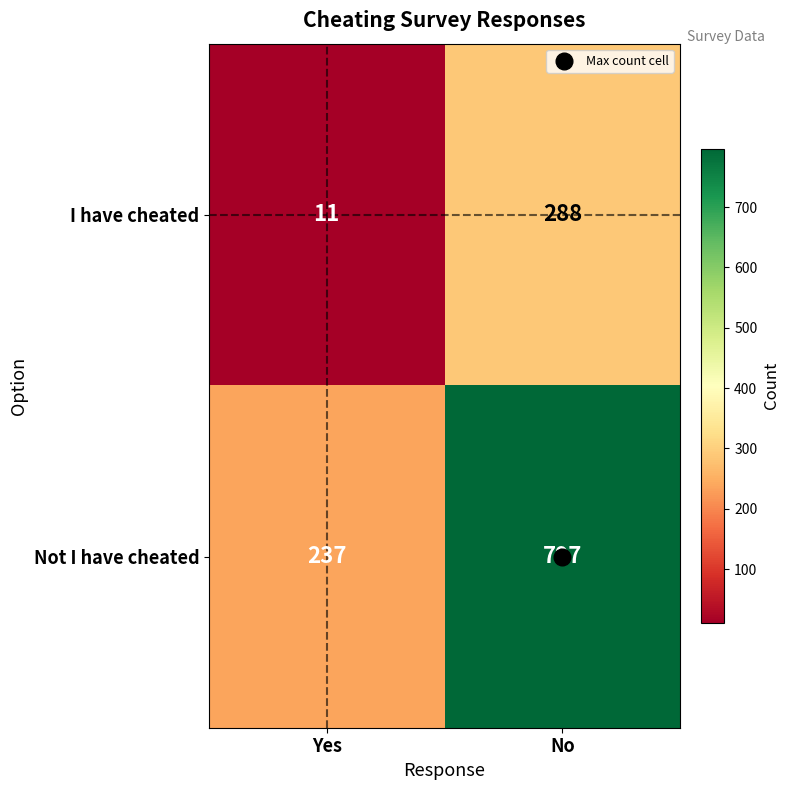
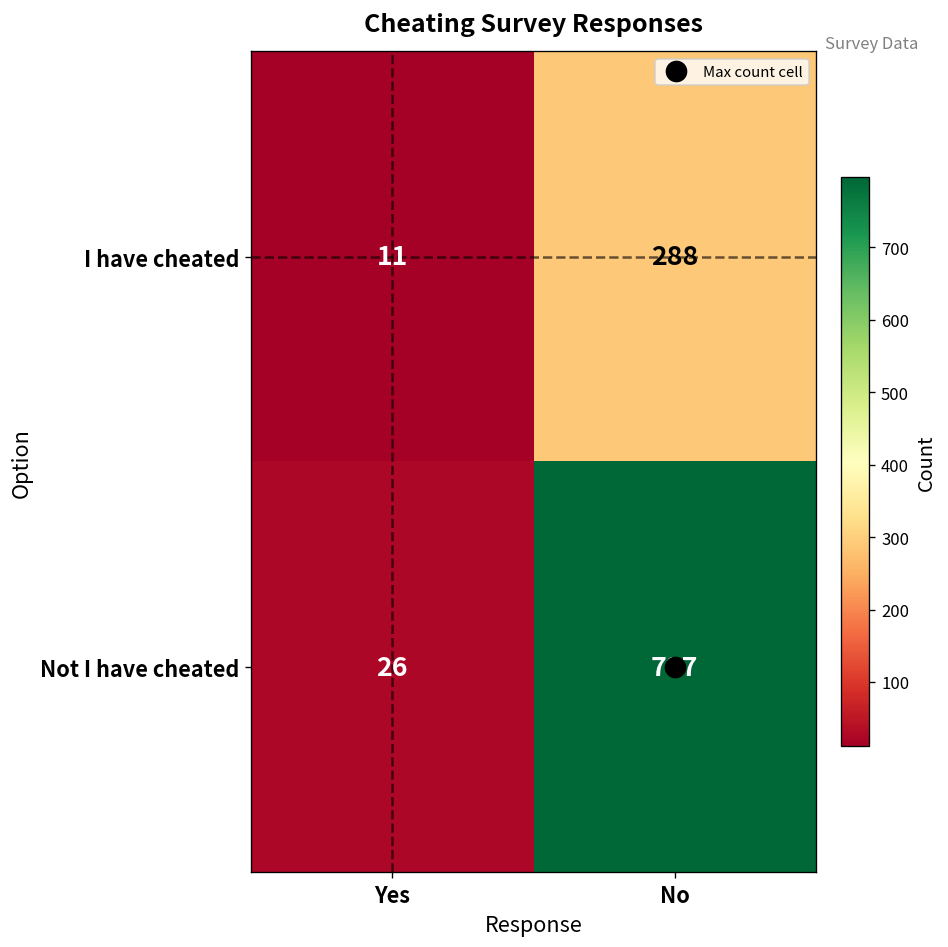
  {
    "I have cheated": {
      "Yes": 11,
      "No": 288
    },
    "Not I have cheated": {
-     "Yes": 237
+     "Yes": 26
    }
  }
